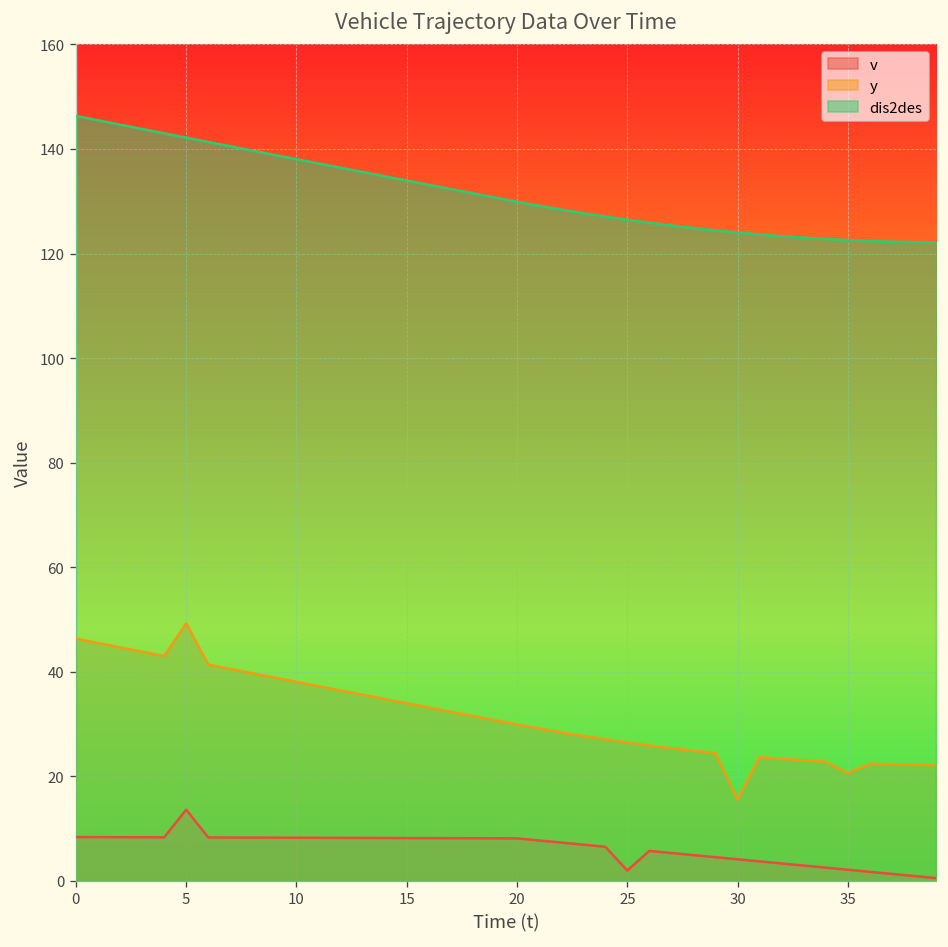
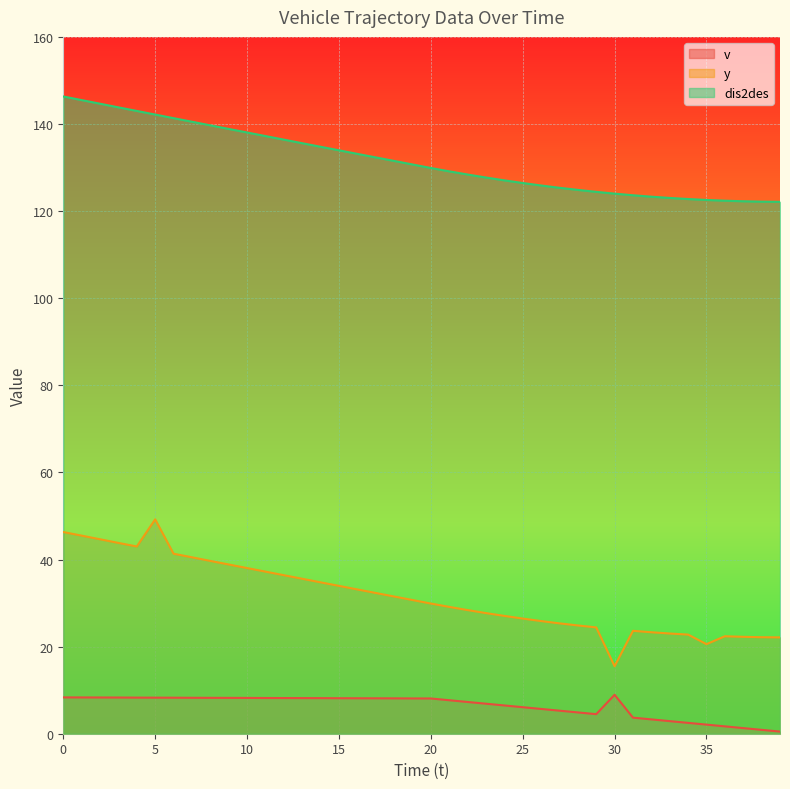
  {
    "v": {
      "0": 8,
-     "5": 14,
+     "5": 8,
      "10": 8,
      "15": 8,
      "20": 8,
-     "25": 2,
-     "30": 4,
+     "25": 6,
+     "30": 9,
      "35": 2
    },
    "y": {
      "0": 46,
      "5": 49,
      "10": 38,
      "15": 34,
      "20": 30,
      "25": 26,
      "30": 16,
      "35": 21
    },
    "dis2des": {
      "0": 146,
      "5": 142,
      "10": 138,
      "15": 134,
      "20": 130,
      "25": 126,
      "30": 124,
      "35": 123
    }
  }
